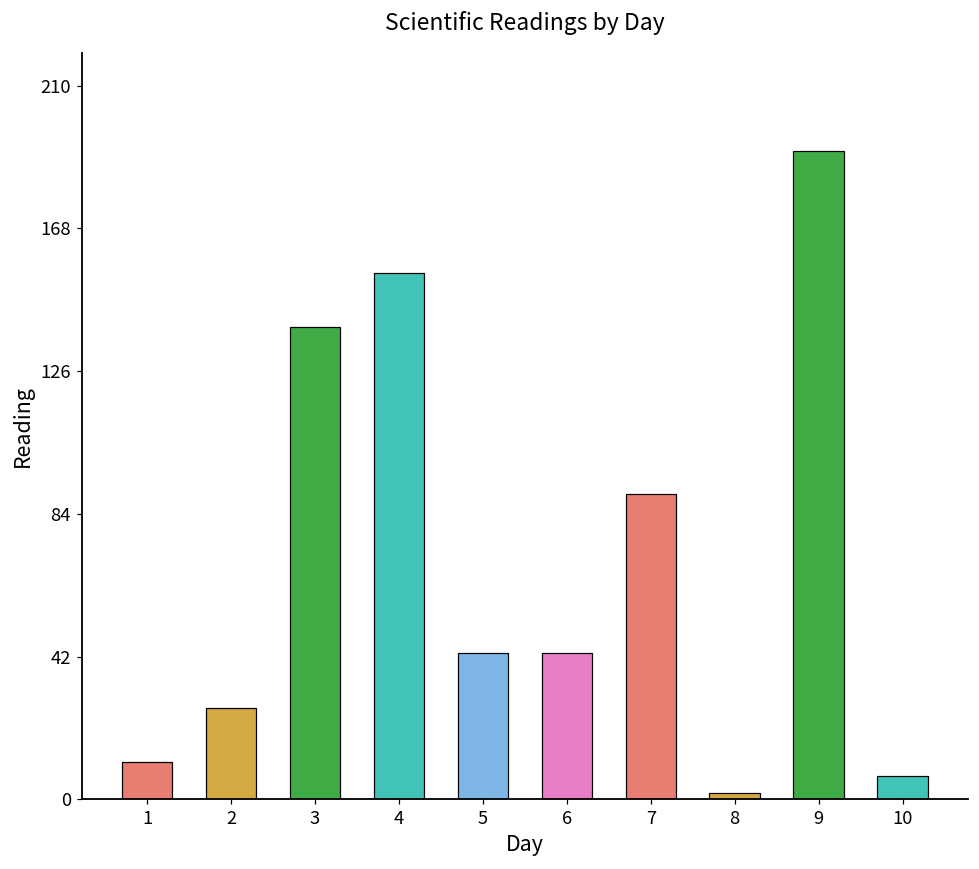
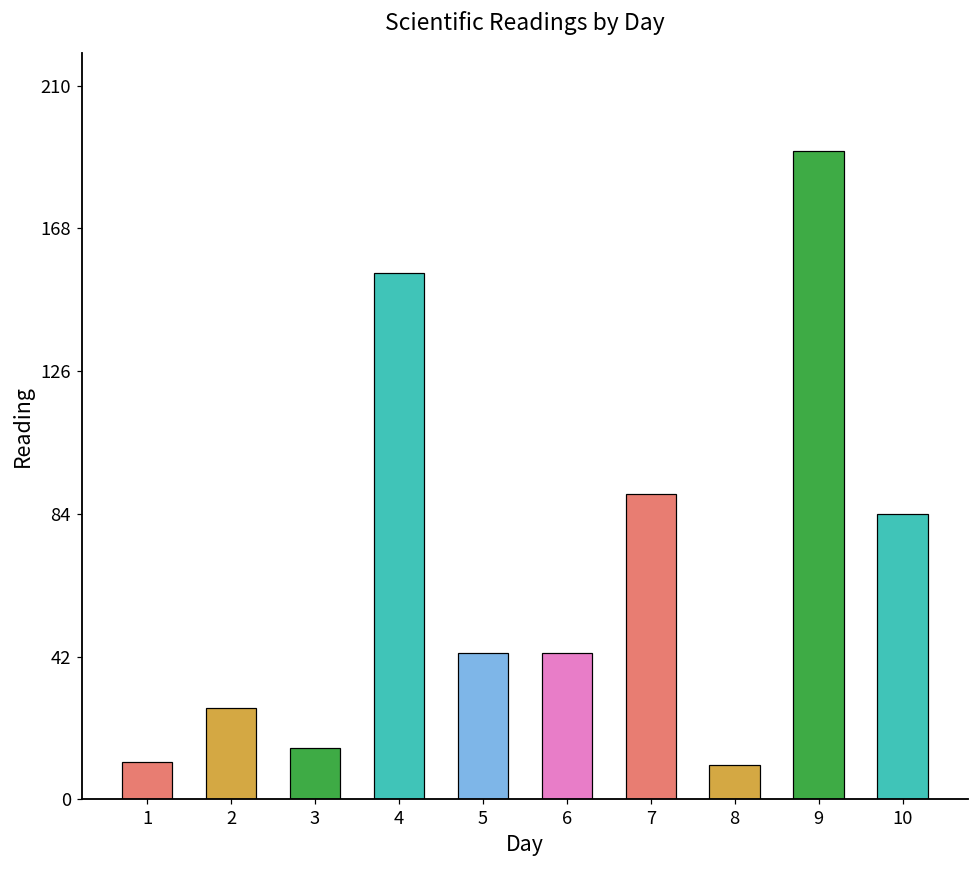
  {
    "1": 11,
    "2": 27,
-   "3": 139,
+   "3": 15,
    "4": 155,
    "5": 43,
    "6": 43,
    "7": 90,
-   "8": 2,
+   "8": 10,
    "9": 191,
-   "10": 7
+   "10": 84
  }
